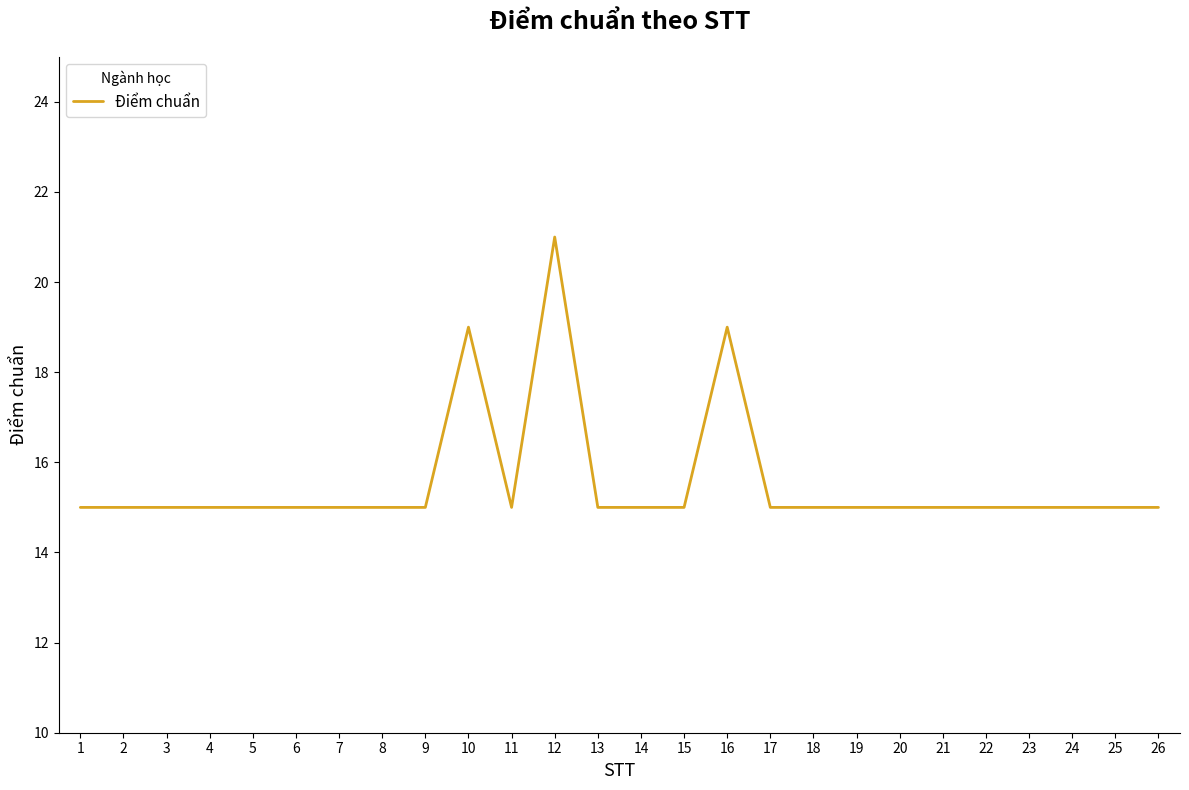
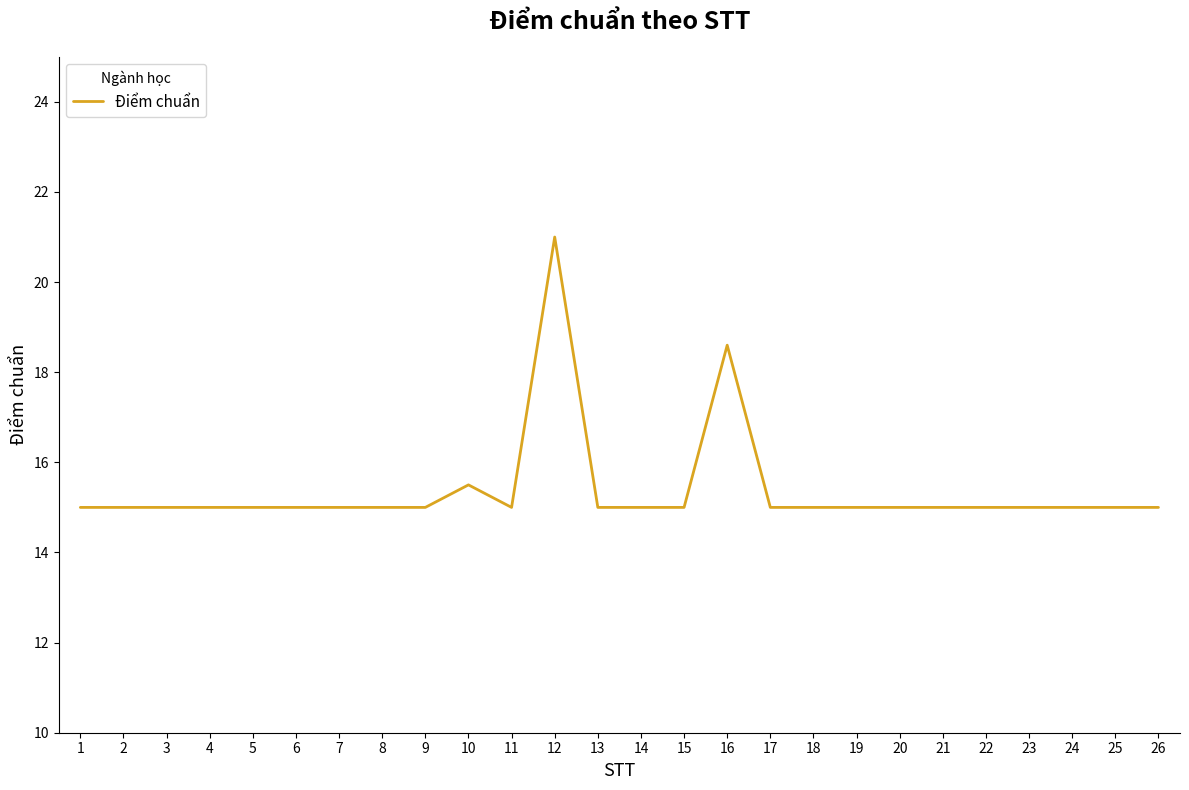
  {
    "1": 15.0,
    "2": 15.0,
    "3": 15.0,
    "4": 15.0,
    "5": 15.0,
    "6": 15.0,
    "7": 15.0,
    "8": 15.0,
    "9": 15.0,
-   "10": 19.0,
+   "10": 15.5,
    "11": 15.0,
    "12": 21.0,
    "13": 15.0,
    "14": 15.0,
    "15": 15.0,
-   "16": 19.0,
+   "16": 18.6,
    "17": 15.0,
    "18": 15.0,
    "19": 15.0,
    "20": 15.0,
    "21": 15.0,
    "22": 15.0,
    "23": 15.0,
    "24": 15.0,
    "25": 15.0,
    "26": 15.0
  }
